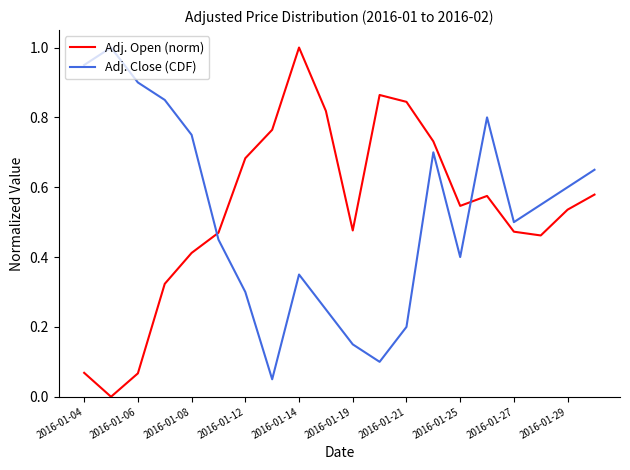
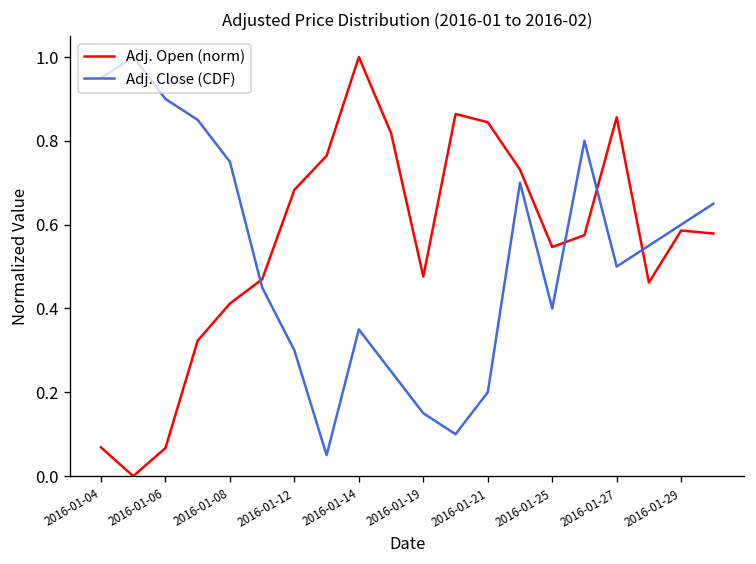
  {
    "Adj. Open (norm)": {
      "2016-01-04": 0.07,
      "2016-01-06": 0.07,
      "2016-01-08": 0.41,
      "2016-01-12": 0.68,
      "2016-01-14": 1.00,
      "2016-01-19": 0.48,
      "2016-01-21": 0.84,
      "2016-01-25": 0.55,
-     "2016-01-27": 0.47,
-     "2016-01-29": 0.54
+     "2016-01-27": 0.86,
+     "2016-01-29": 0.59
    },
    "Adj. Close (CDF)": {
      "2016-01-06": 0.90,
      "2016-01-08": 0.75,
      "2016-01-12": 0.30,
      "2016-01-14": 0.35,
      "2016-01-19": 0.15,
      "2016-01-21": 0.20,
      "2016-01-25": 0.40,
      "2016-01-27": 0.50,
      "2016-01-29": 0.60
    }
  }
